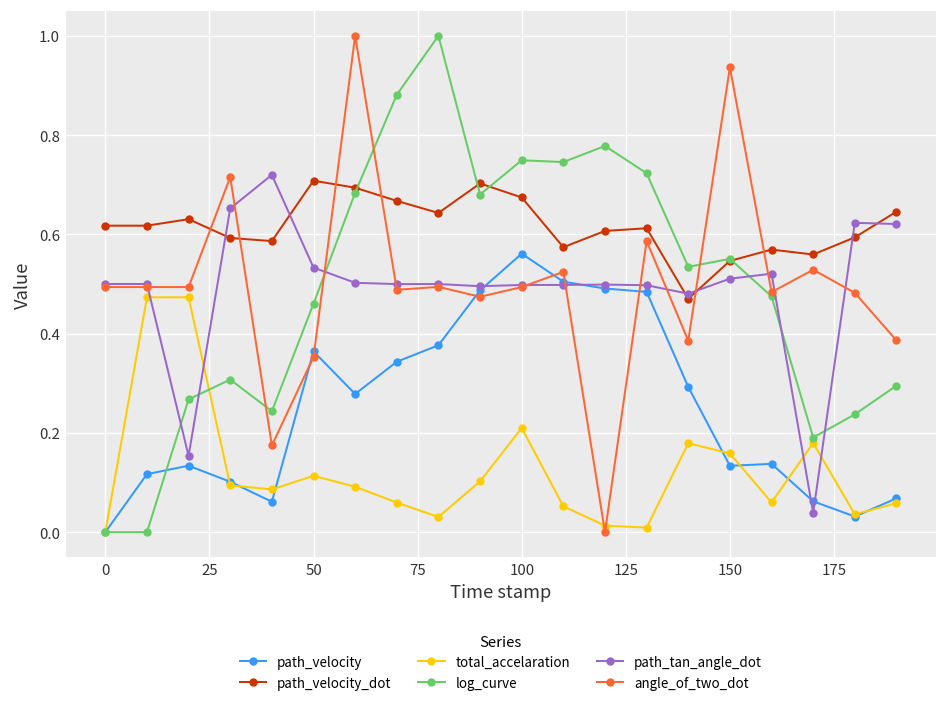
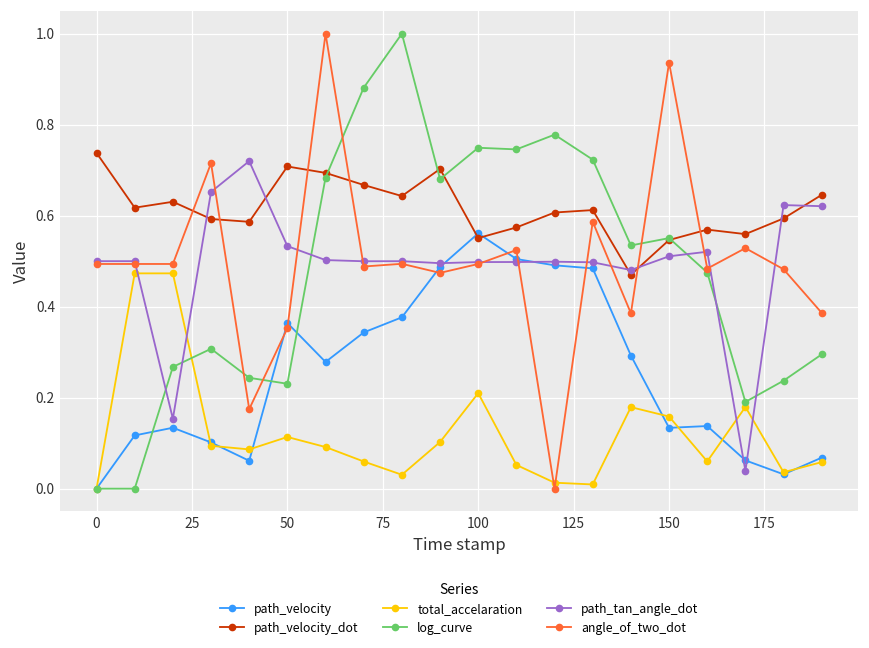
  {
    "path_velocity": {
      "50": 0.36,
      "100": 0.56,
      "150": 0.13
    },
    "path_velocity_dot": {
-     "0": 0.62,
+     "0": 0.74,
      "50": 0.71,
-     "100": 0.67
+     "100": 0.55
    },
    "total_accelaration": {
      "50": 0.11,
      "100": 0.21,
      "150": 0.16
    },
    "log_curve": {
-     "50": 0.46,
+     "50": 0.23,
      "100": 0.75
    },
    "path_tan_angle_dot": {
      "50": 0.53,
      "150": 0.51
    },
    "angle_of_two_dot": {
      "50": 0.35,
      "150": 0.94
    }
  }
